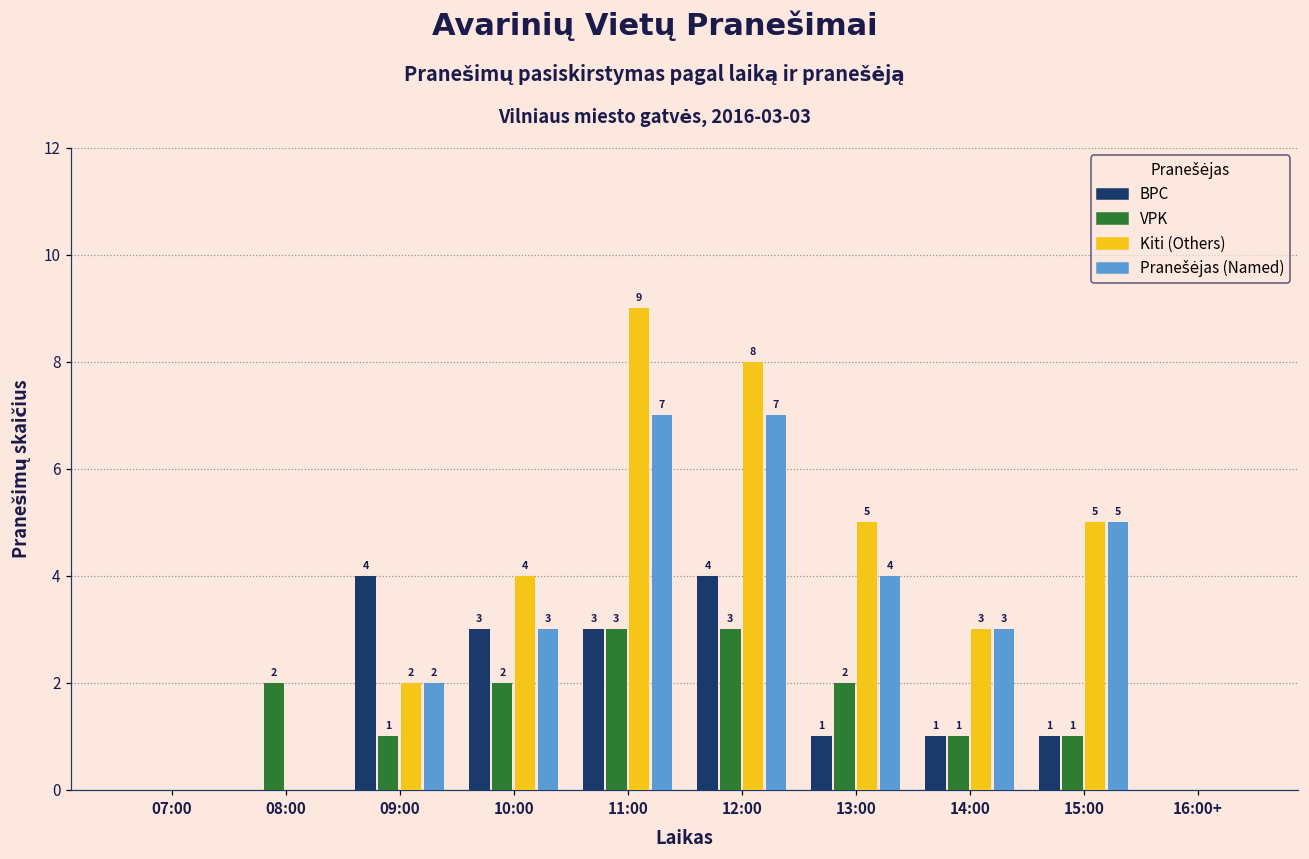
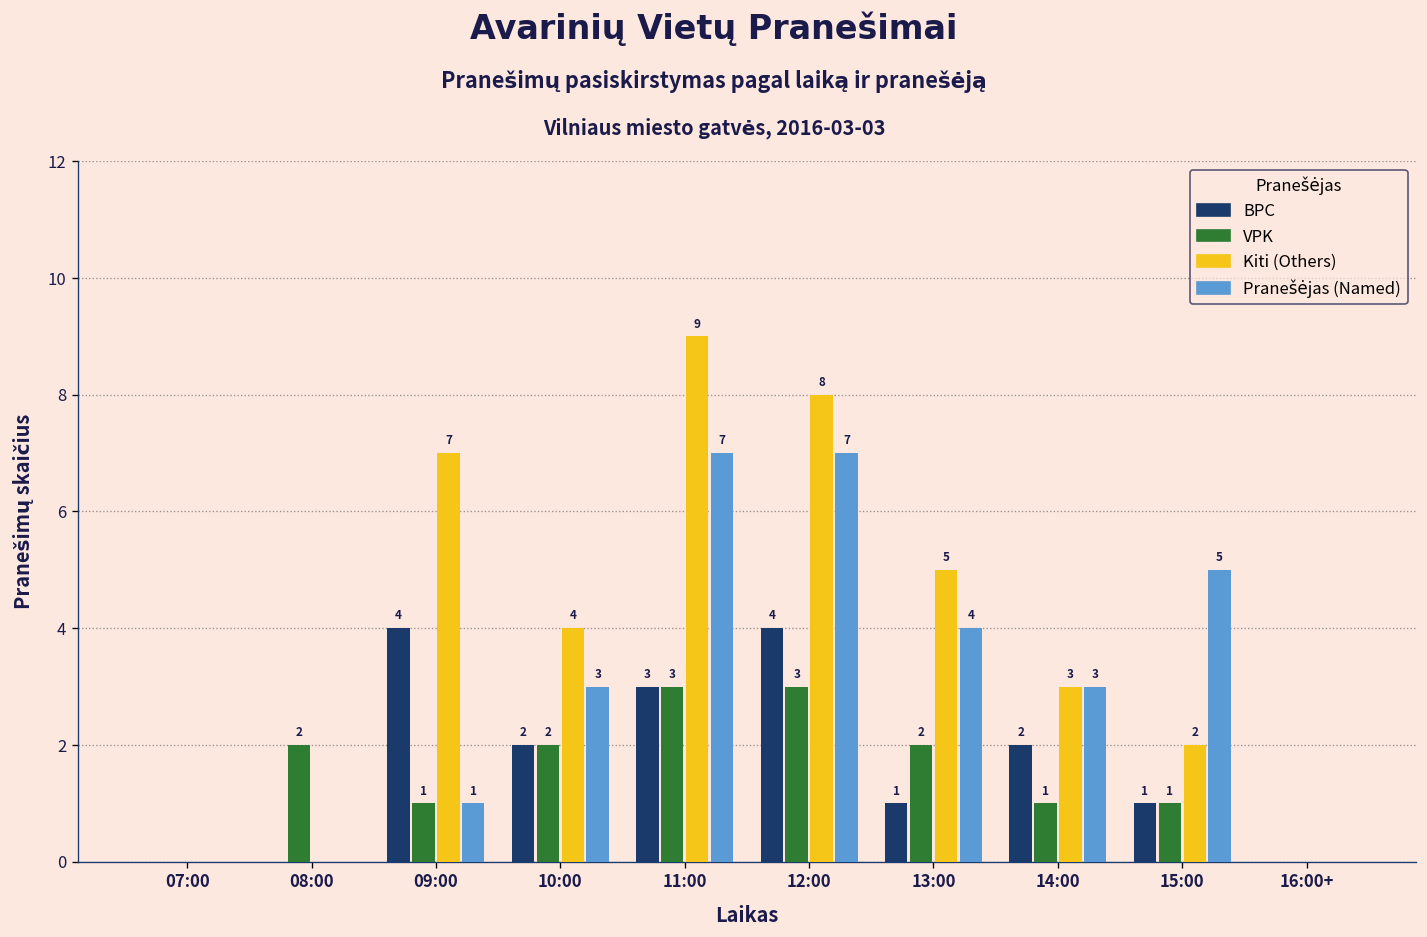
  {
    "BPC": {
      "09:00": 4,
-     "10:00": 3,
+     "10:00": 2,
      "11:00": 3,
      "12:00": 4,
      "13:00": 1,
-     "14:00": 1,
+     "14:00": 2,
      "15:00": 1
    },
    "VPK": {
      "08:00": 2,
      "09:00": 1,
      "10:00": 2,
      "11:00": 3,
      "12:00": 3,
      "13:00": 2,
      "14:00": 1,
      "15:00": 1
    },
    "Kiti (Others)": {
-     "09:00": 2,
+     "09:00": 7,
      "10:00": 4,
      "11:00": 9,
      "12:00": 8,
      "13:00": 5,
      "14:00": 3,
-     "15:00": 5
+     "15:00": 2
    },
    "Pranešėjas (Named)": {
-     "09:00": 2,
+     "09:00": 1,
      "10:00": 3,
      "11:00": 7,
      "12:00": 7,
      "13:00": 4,
      "14:00": 3,
      "15:00": 5
    }
  }
